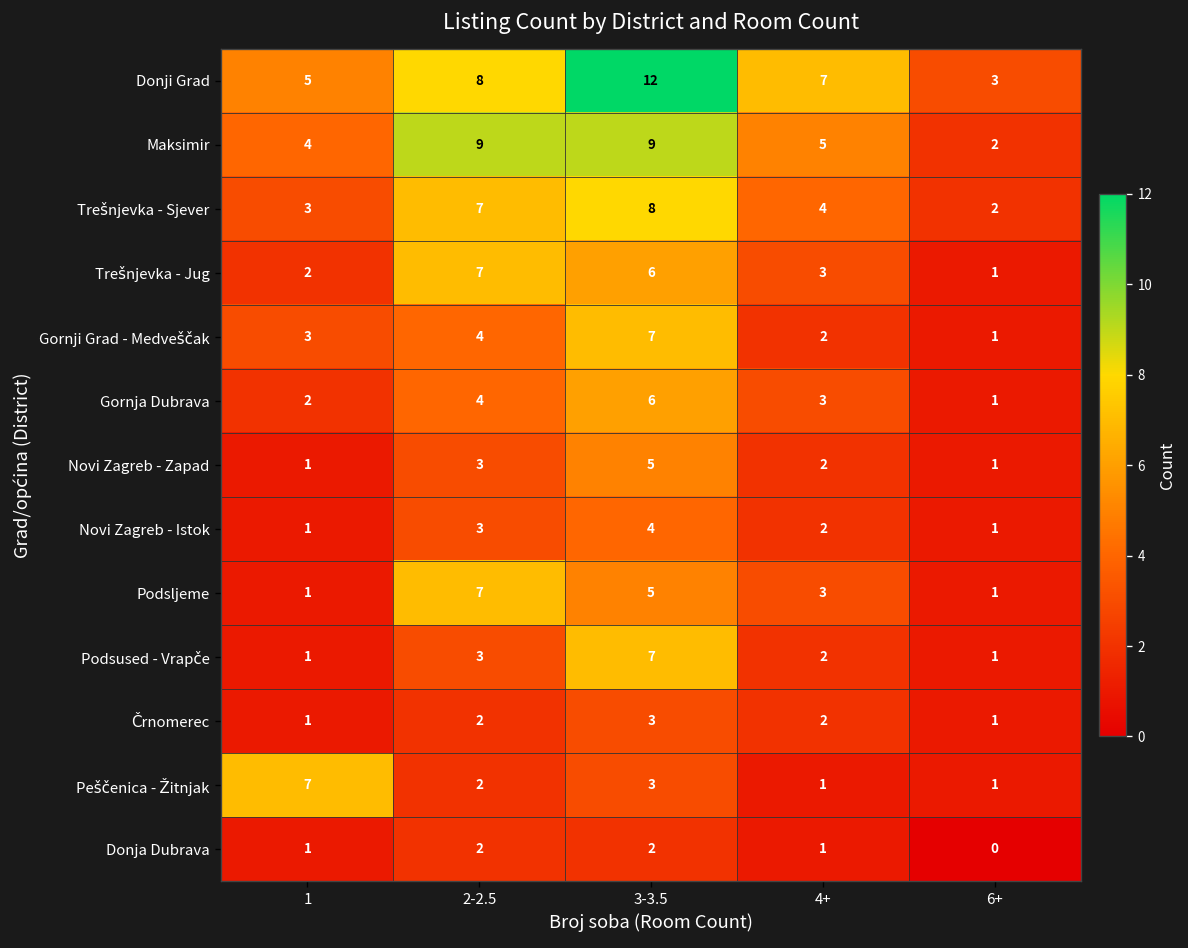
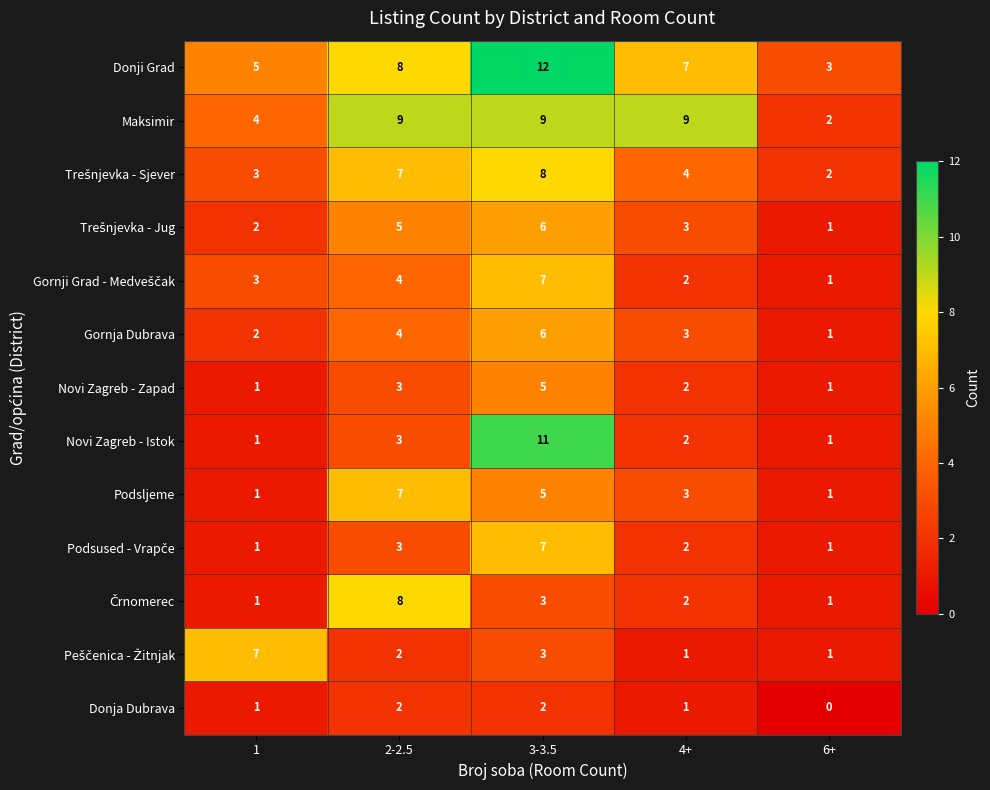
  {
    "Donji Grad": {
      "1": 5,
      "2-2.5": 8,
      "3-3.5": 12,
      "4+": 7,
      "6+": 3
    },
    "Maksimir": {
      "1": 4,
      "2-2.5": 9,
      "3-3.5": 9,
-     "4+": 5,
+     "4+": 9,
      "6+": 2
    },
    "Trešnjevka - Sjever": {
      "1": 3,
      "2-2.5": 7,
      "3-3.5": 8,
      "4+": 4,
      "6+": 2
    },
    "Trešnjevka - Jug": {
      "1": 2,
-     "2-2.5": 7,
+     "2-2.5": 5,
      "3-3.5": 6,
      "4+": 3,
      "6+": 1
    },
    "Gornji Grad - Medveščak": {
      "1": 3,
      "2-2.5": 4,
      "3-3.5": 7,
      "4+": 2,
      "6+": 1
    },
    "Gornja Dubrava": {
      "1": 2,
      "2-2.5": 4,
      "3-3.5": 6,
      "4+": 3,
      "6+": 1
    },
    "Novi Zagreb - Zapad": {
      "1": 1,
      "2-2.5": 3,
      "3-3.5": 5,
      "4+": 2,
      "6+": 1
    },
    "Novi Zagreb - Istok": {
      "1": 1,
      "2-2.5": 3,
-     "3-3.5": 4,
+     "3-3.5": 11,
      "4+": 2,
      "6+": 1
    },
    "Podsljeme": {
      "1": 1,
      "2-2.5": 7,
      "3-3.5": 5,
      "4+": 3,
      "6+": 1
    },
    "Podsused - Vrapče": {
      "1": 1,
      "2-2.5": 3,
      "3-3.5": 7,
      "4+": 2,
      "6+": 1
    },
    "Črnomerec": {
      "1": 1,
-     "2-2.5": 2,
+     "2-2.5": 8,
      "3-3.5": 3,
      "4+": 2,
      "6+": 1
    },
    "Peščenica - Žitnjak": {
      "1": 7,
      "2-2.5": 2,
      "3-3.5": 3,
      "4+": 1,
      "6+": 1
    },
    "Donja Dubrava": {
      "1": 1,
      "2-2.5": 2,
      "3-3.5": 2,
      "4+": 1,
      "6+": 0
    }
  }
